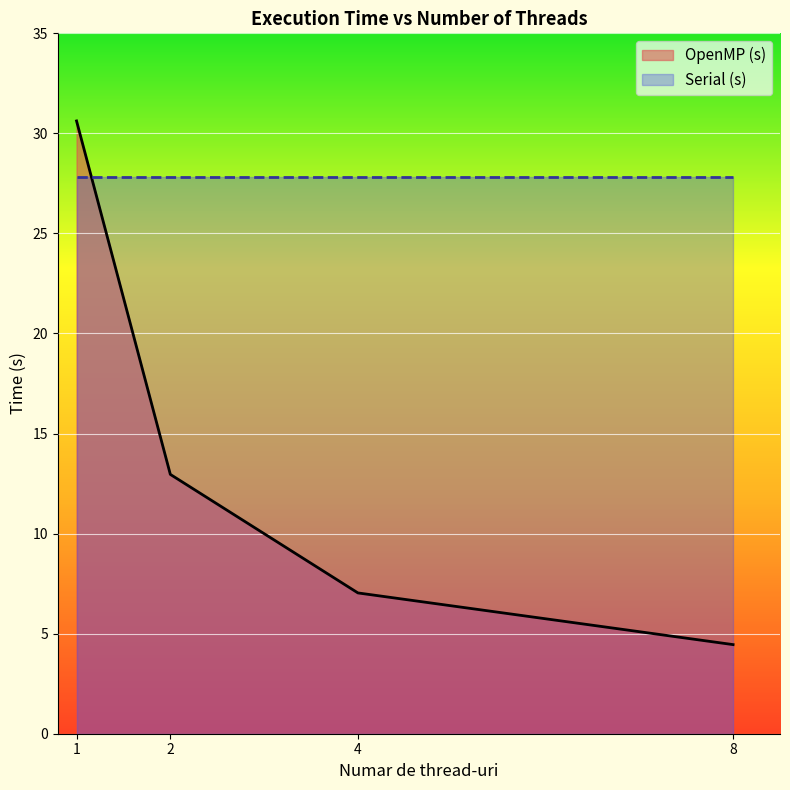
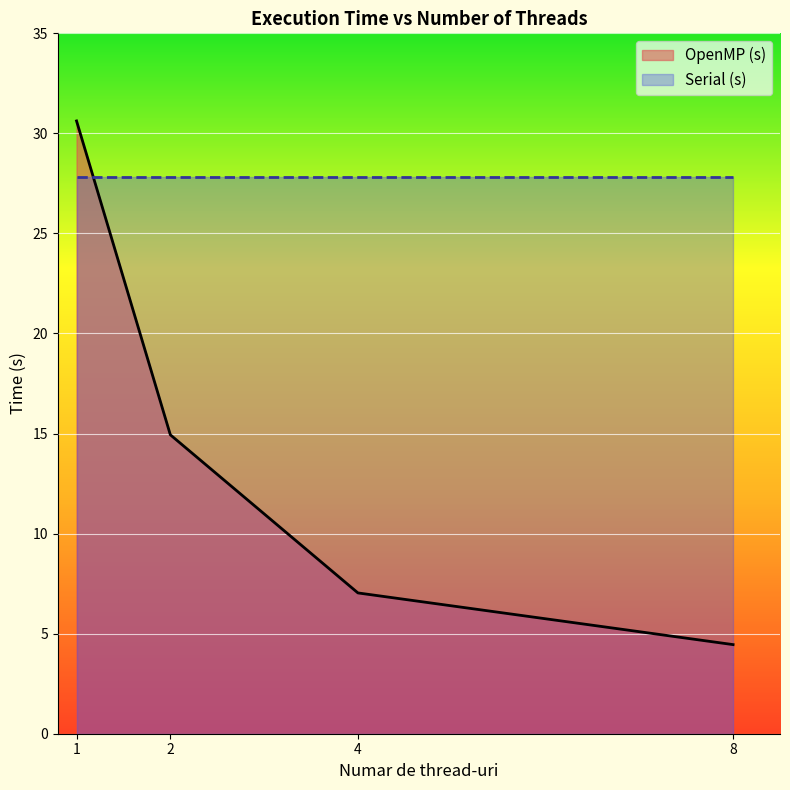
  {
    "OpenMP (s)": {
      "1": 30.6,
-     "2": 13.0,
+     "2": 14.9,
      "4": 7.0,
      "8": 4.5
    },
    "Serial (s)": {
      "1": 27.8,
      "2": 27.8,
      "4": 27.8,
      "8": 27.8
    }
  }
